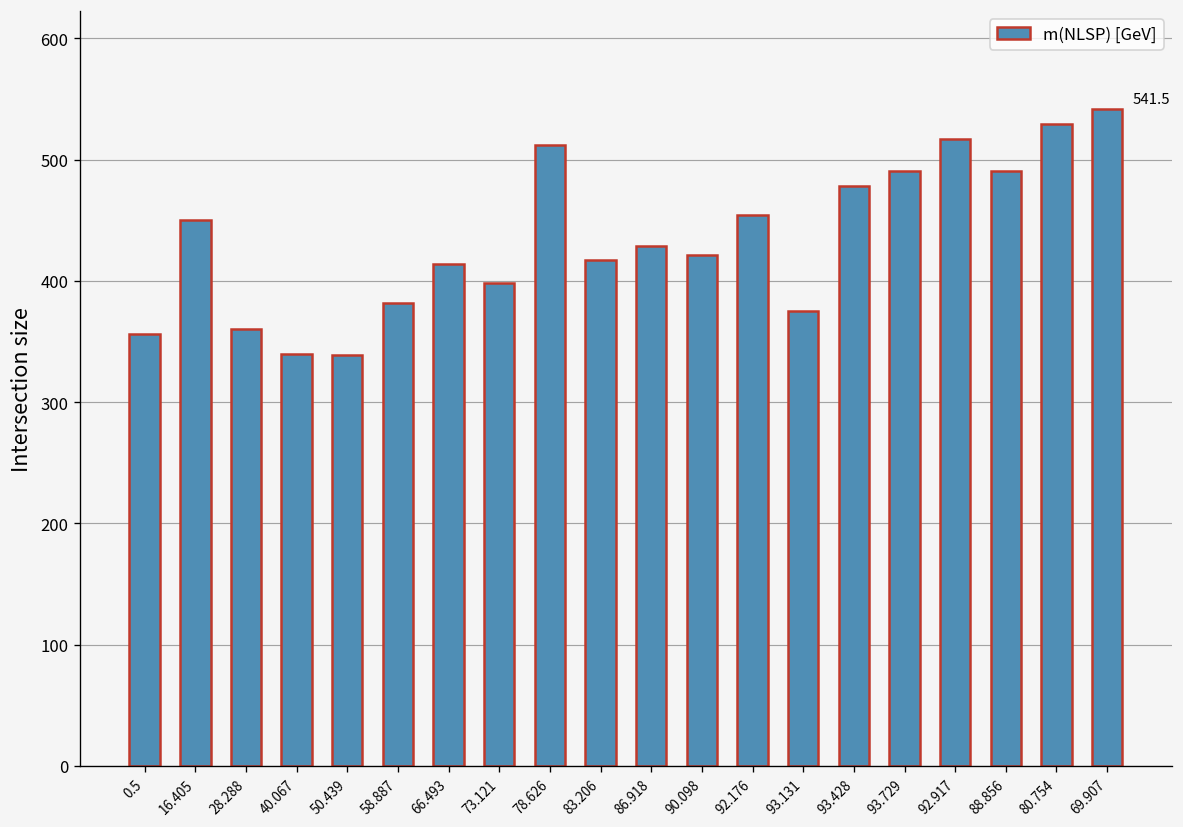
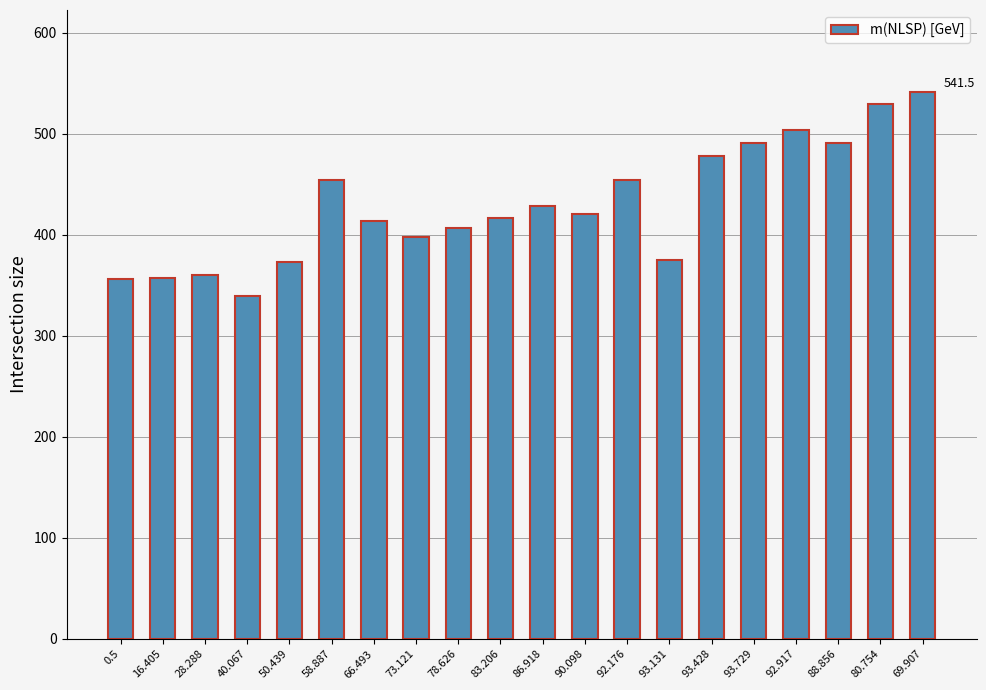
  {
    "0.5": 356,
-   "16.405": 450,
+   "16.405": 357,
    "28.288": 360,
    "40.067": 340,
-   "50.439": 339,
-   "58.887": 382,
+   "50.439": 373,
+   "58.887": 455,
    "66.493": 414,
    "73.121": 398,
-   "78.626": 513,
+   "78.626": 407,
    "83.206": 417,
    "86.918": 429,
    "90.098": 421,
    "92.176": 454,
    "93.131": 375,
    "93.428": 478,
    "93.729": 491,
-   "92.917": 517,
+   "92.917": 504,
    "88.856": 491,
    "80.754": 530
  }
